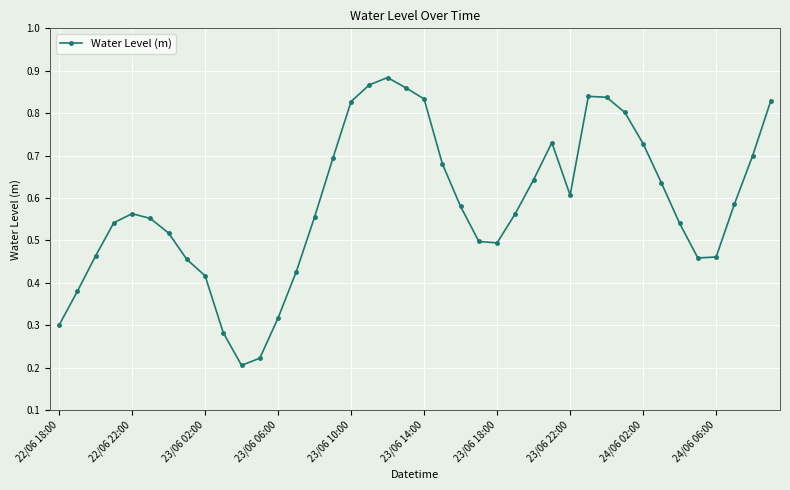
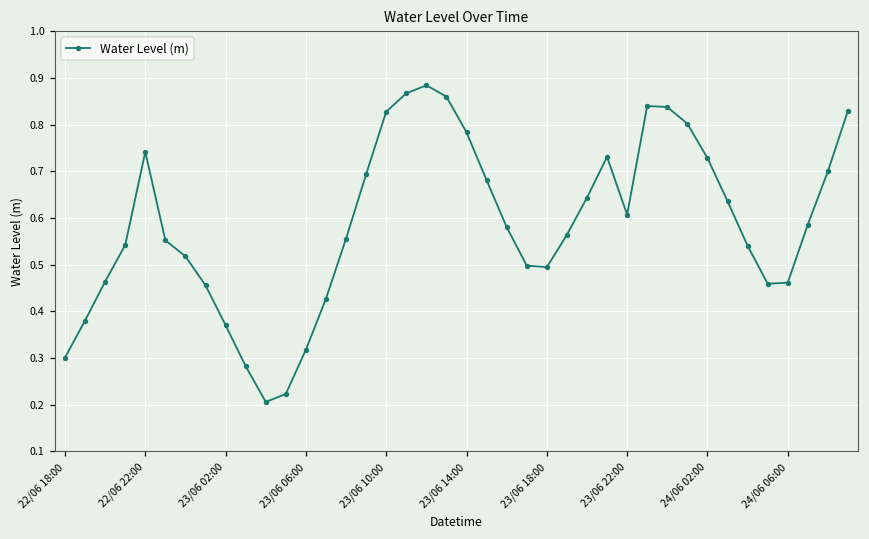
  {
    "22/06 18:00": 0.30,
-   "22/06 22:00": 0.56,
-   "23/06 02:00": 0.42,
+   "22/06 22:00": 0.74,
+   "23/06 02:00": 0.37,
    "23/06 06:00": 0.32,
    "23/06 10:00": 0.83,
-   "23/06 14:00": 0.83,
+   "23/06 14:00": 0.78,
    "23/06 18:00": 0.49,
    "23/06 22:00": 0.61,
    "24/06 02:00": 0.73,
    "24/06 06:00": 0.46
  }
